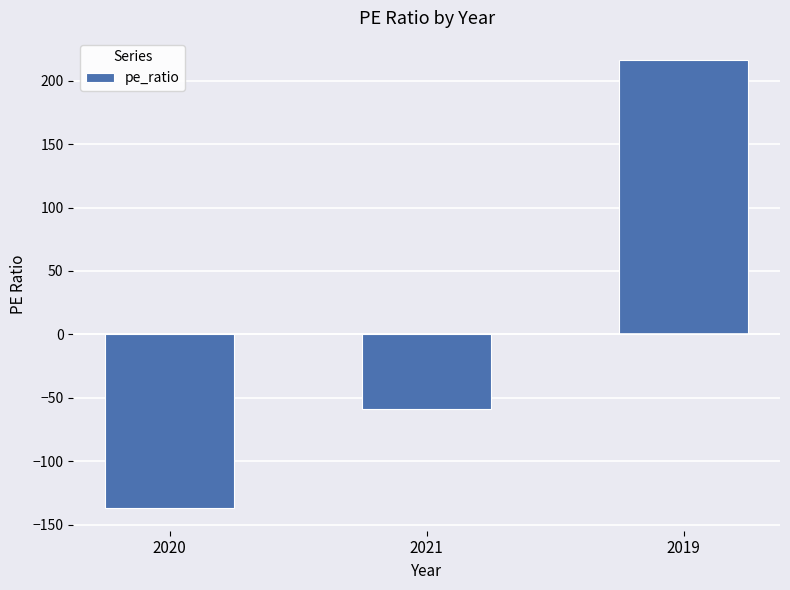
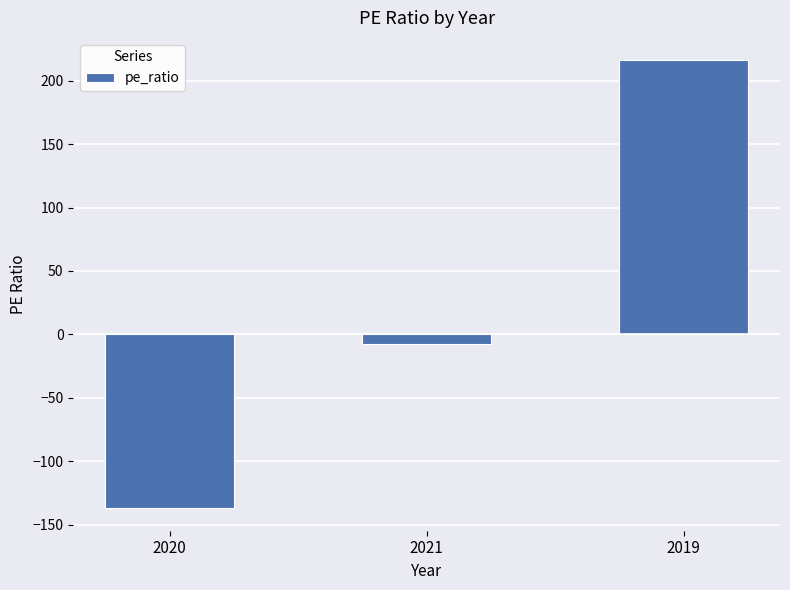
  {
    "2020": -137,
-   "2021": -59,
+   "2021": -7,
    "2019": 216
  }
